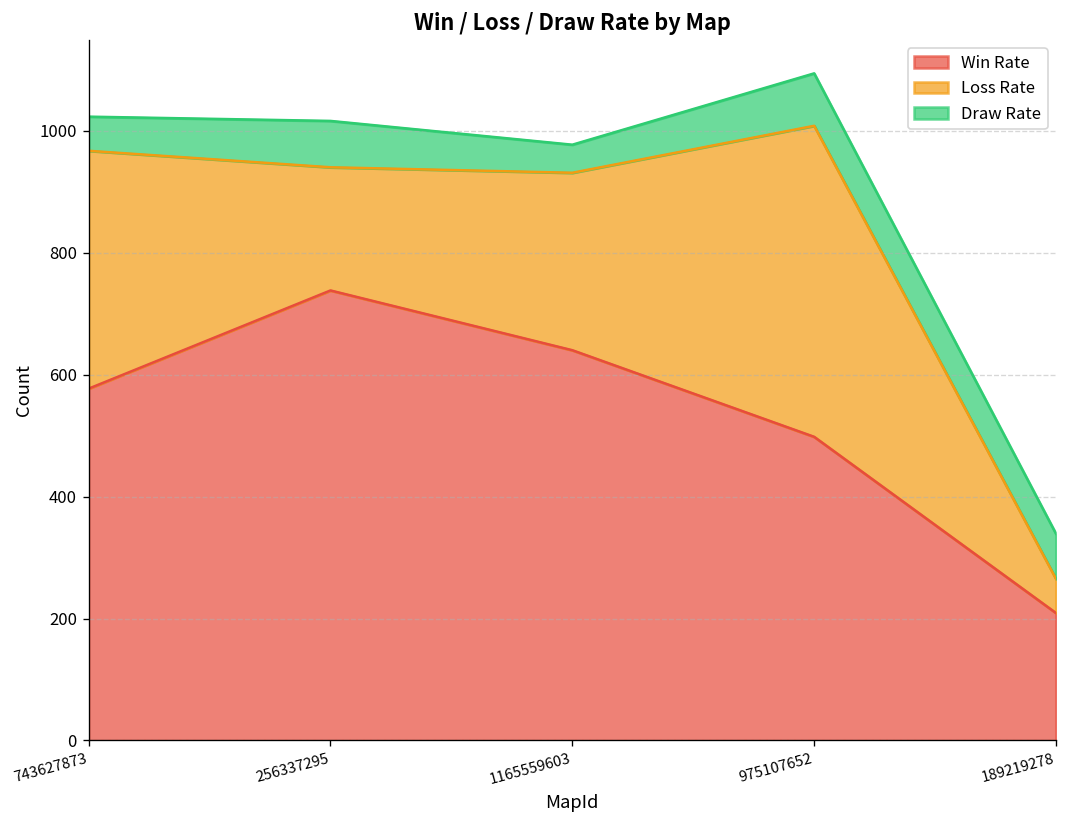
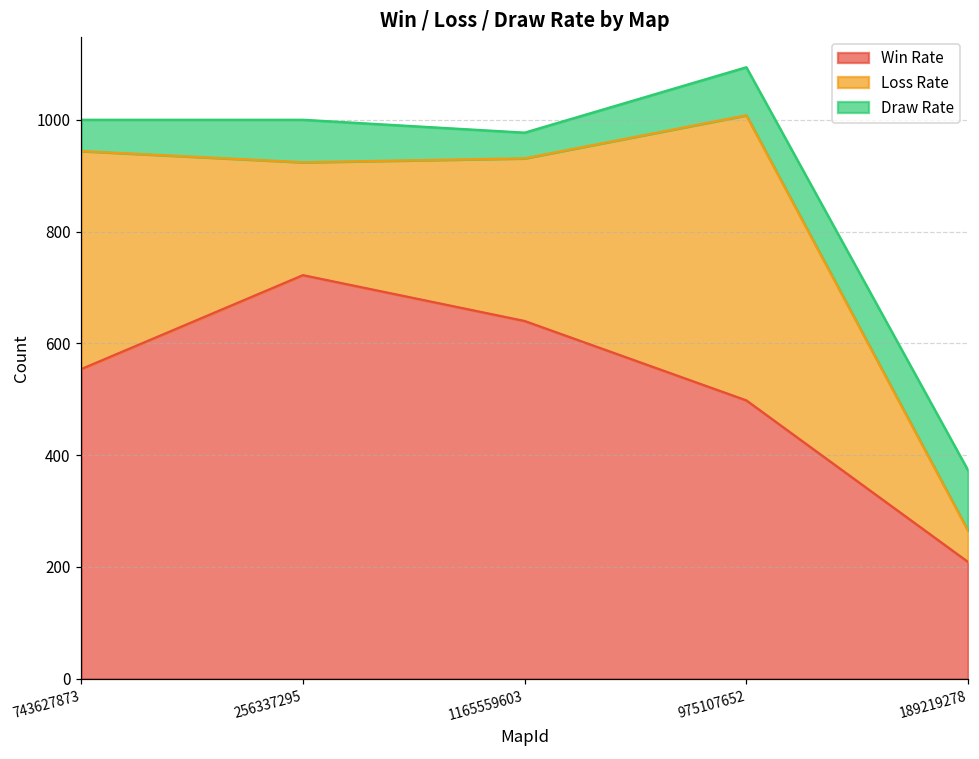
  {
    "Win Rate": {
-     "743627873": 580,
-     "256337295": 740,
+     "743627873": 550,
+     "256337295": 720,
      "1165559603": 640,
      "975107652": 500,
      "189219278": 210
    },
    "Loss Rate": {
      "743627873": 390,
      "256337295": 200,
      "1165559603": 290,
      "975107652": 510,
      "189219278": 60
    },
    "Draw Rate": {
      "743627873": 60,
      "256337295": 80,
      "1165559603": 50,
      "975107652": 90,
-     "189219278": 70
+     "189219278": 110
    }
  }
